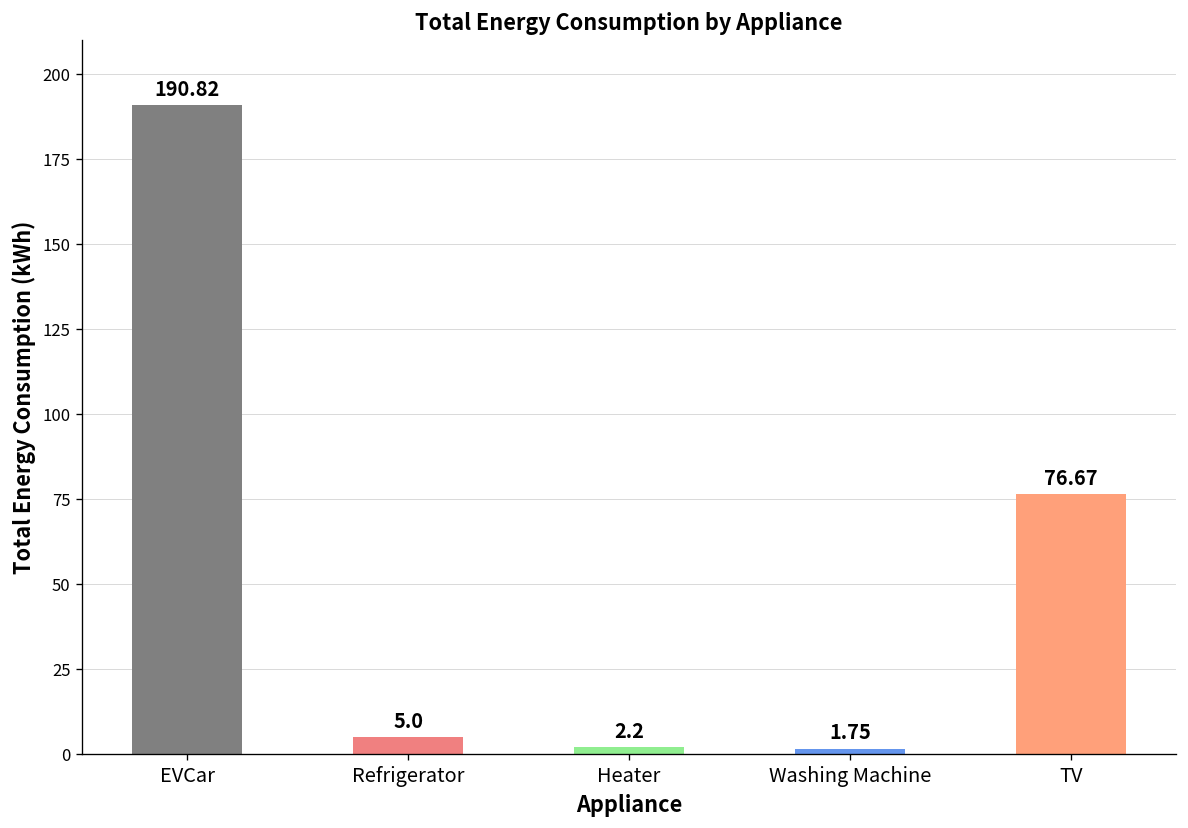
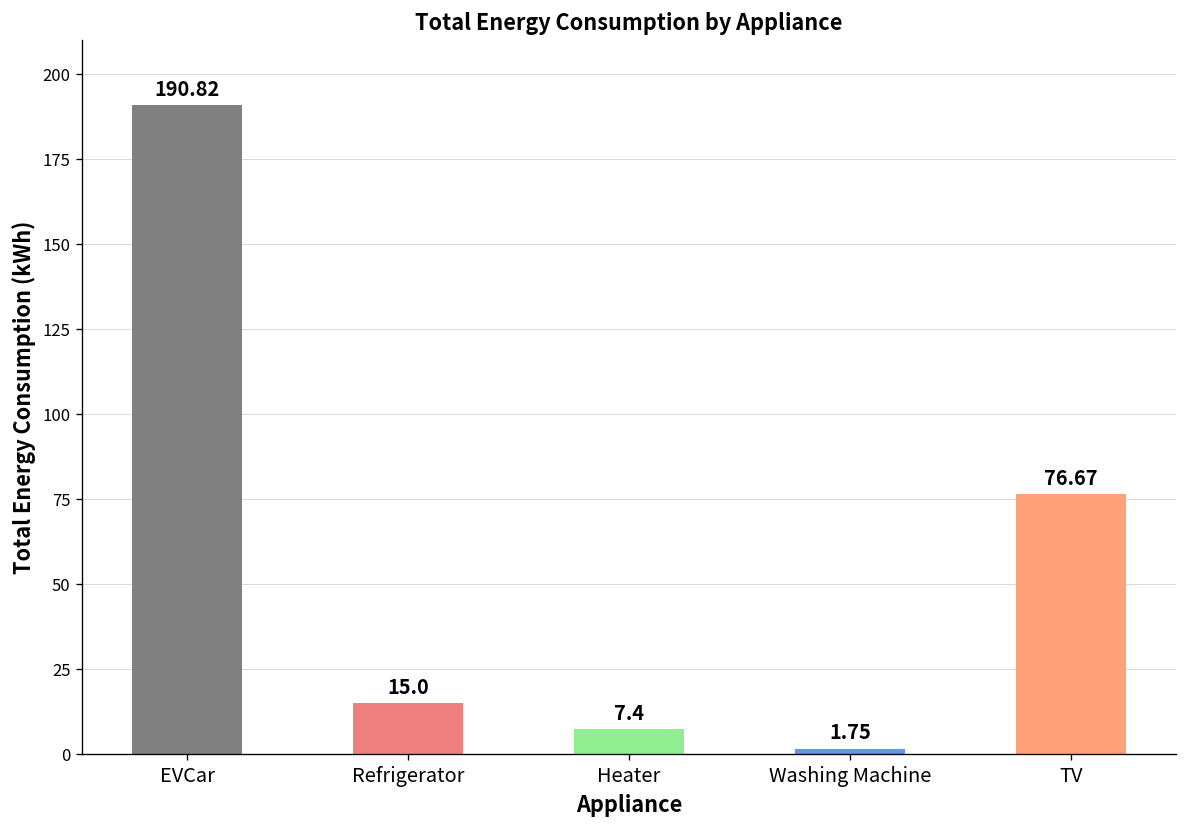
  {
    "EVCar": 190.82,
-   "Refrigerator": 5.0,
-   "Heater": 2.2,
+   "Refrigerator": 15.0,
+   "Heater": 7.4,
    "Washing Machine": 1.75,
    "TV": 76.67
  }
